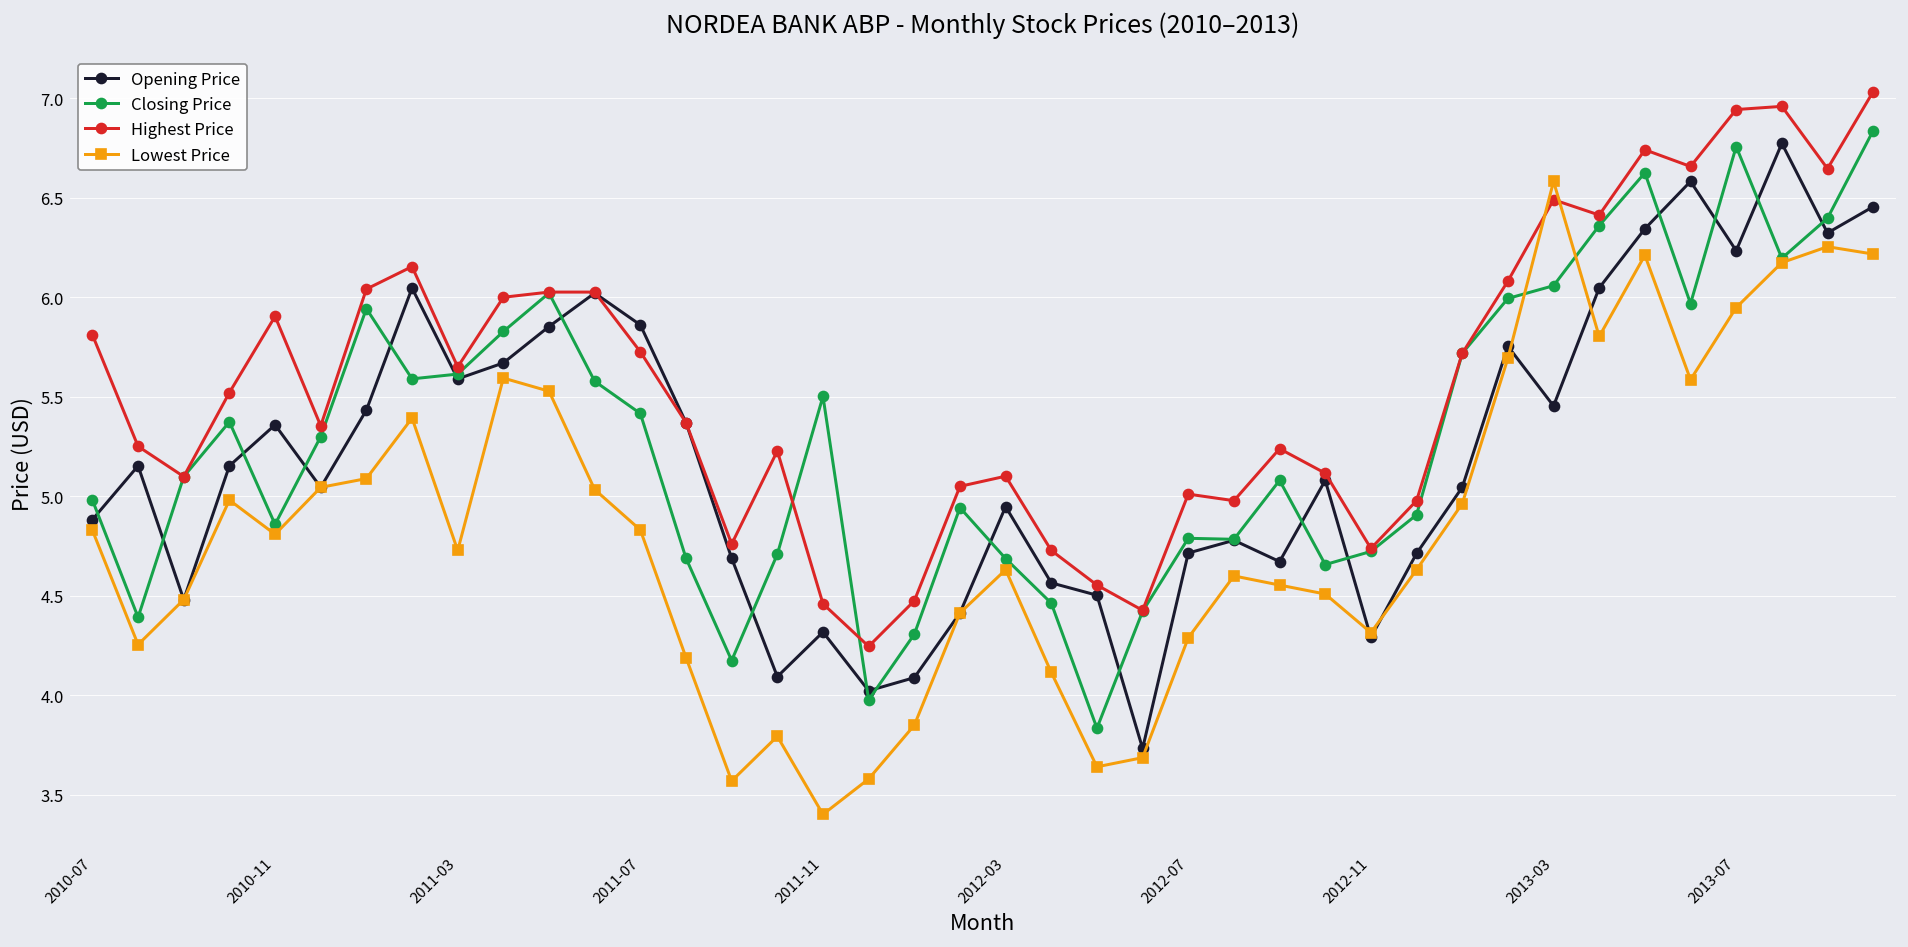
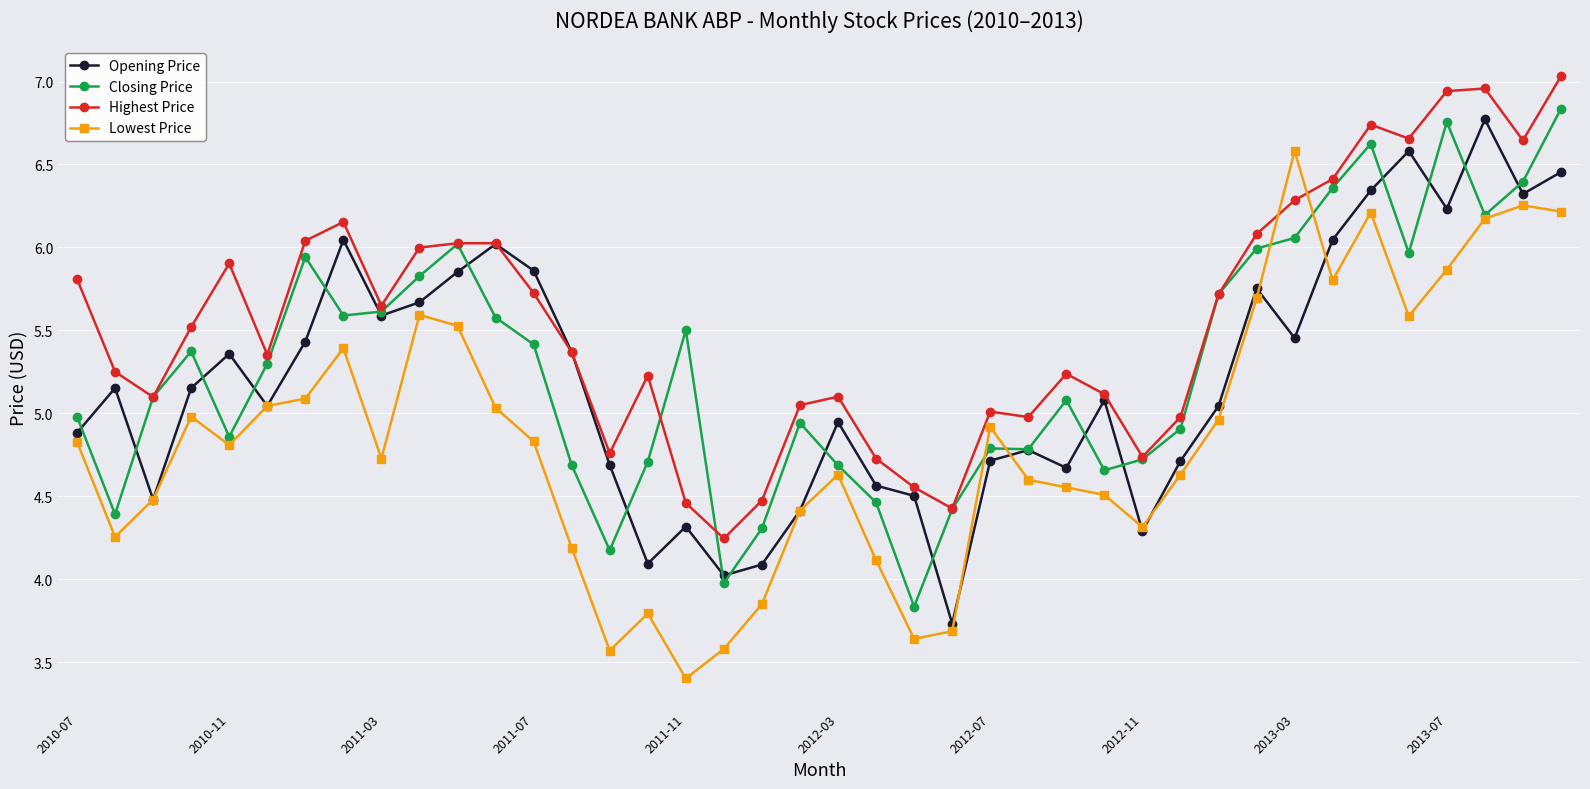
  {
    "Opening Price": {
      "2010-07": 4.88,
      "2010-11": 5.36,
      "2011-03": 5.59,
      "2011-07": 5.86,
      "2011-11": 4.32,
      "2012-03": 4.95,
      "2012-07": 4.71,
      "2012-11": 4.29,
      "2013-03": 5.45,
      "2013-07": 6.23
    },
    "Closing Price": {
      "2010-07": 4.98,
      "2010-11": 4.86,
      "2011-03": 5.61,
      "2011-07": 5.42,
      "2011-11": 5.50,
      "2012-03": 4.69,
      "2012-07": 4.79,
      "2013-03": 6.06,
      "2013-07": 6.76
    },
    "Highest Price": {
      "2010-07": 5.81,
      "2010-11": 5.90,
      "2011-03": 5.65,
      "2011-07": 5.73,
      "2011-11": 4.46,
      "2012-03": 5.10,
      "2012-07": 5.01,
-     "2013-03": 6.49,
+     "2013-03": 6.28,
      "2013-07": 6.94
    },
    "Lowest Price": {
      "2010-07": 4.83,
      "2010-11": 4.81,
      "2011-03": 4.73,
      "2011-07": 4.83,
      "2011-11": 3.40,
      "2012-03": 4.63,
-     "2012-07": 4.29,
+     "2012-07": 4.92,
      "2012-11": 4.31,
      "2013-03": 6.58,
-     "2013-07": 5.95
+     "2013-07": 5.87
    }
  }
